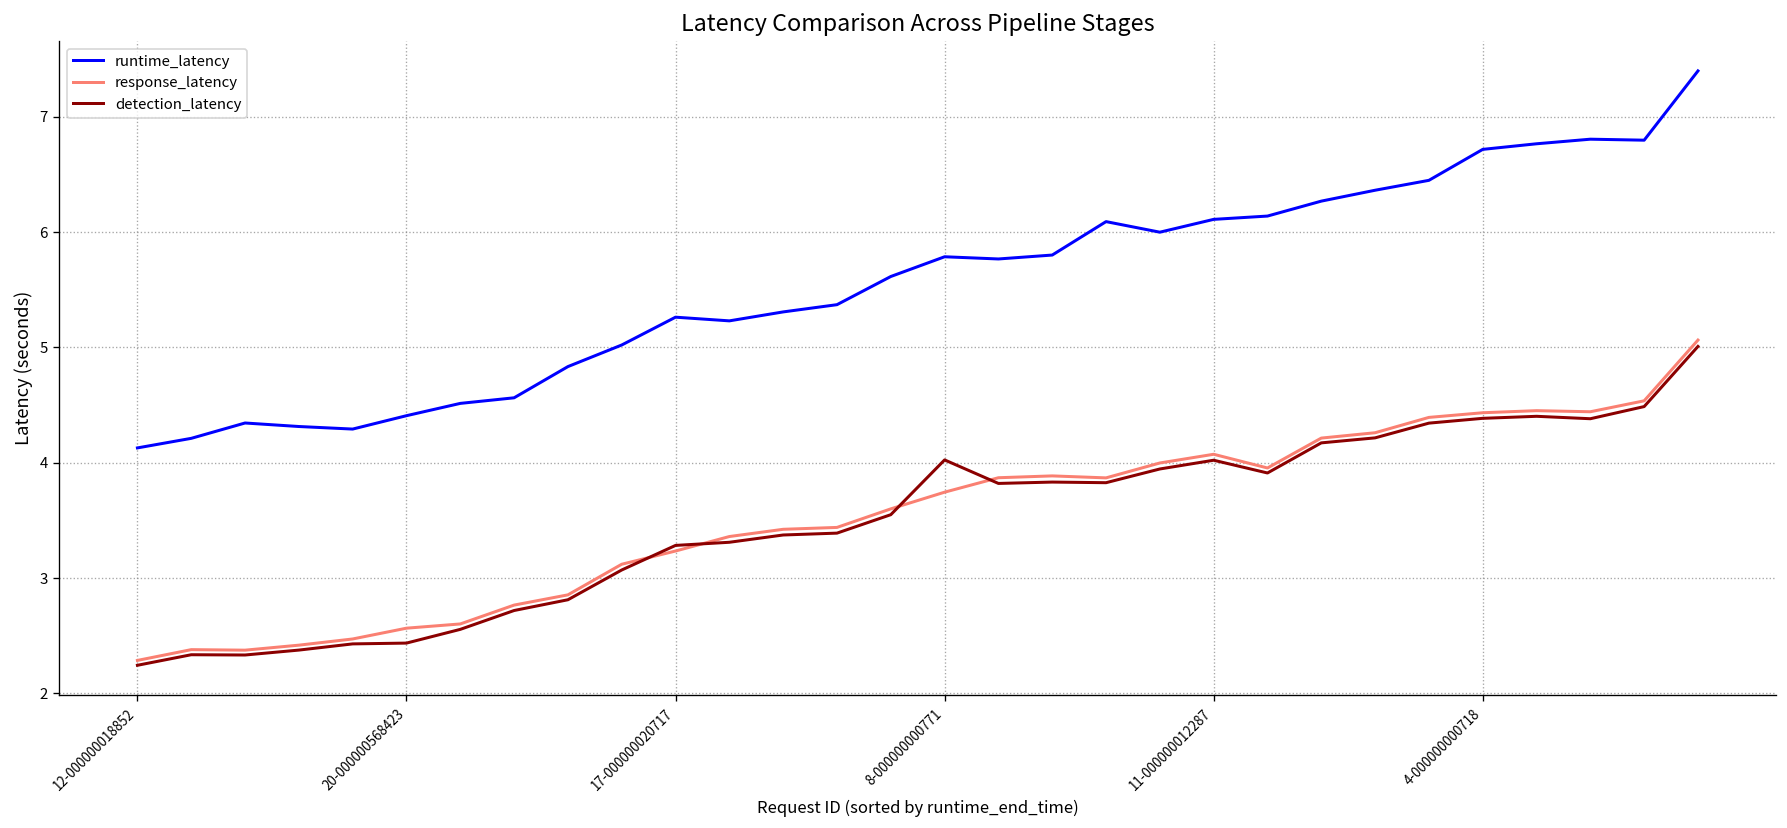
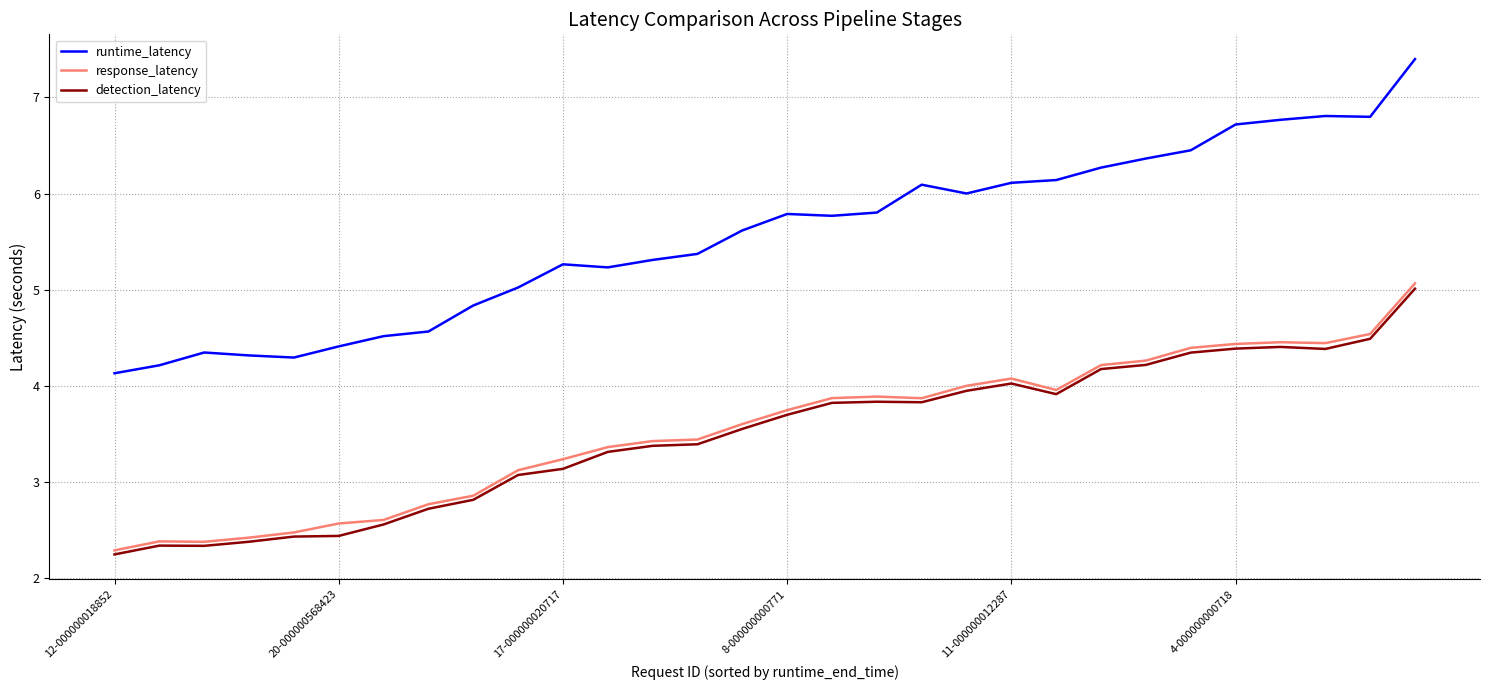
  {
    "runtime_latency": {
      "12-000000018852": 4.1,
      "20-000000568423": 4.4,
      "17-000000020717": 5.3,
      "8-000000000771": 5.8,
      "11-000000012287": 6.1,
      "4-000000000718": 6.7
    },
    "response_latency": {
      "12-000000018852": 2.3,
      "20-000000568423": 2.6,
      "17-000000020717": 3.2,
      "8-000000000771": 3.7,
      "11-000000012287": 4.1,
      "4-000000000718": 4.4
    },
    "detection_latency": {
      "12-000000018852": 2.2,
      "20-000000568423": 2.4,
-     "17-000000020717": 3.3,
-     "8-000000000771": 4.0,
+     "17-000000020717": 3.1,
+     "8-000000000771": 3.7,
      "11-000000012287": 4.0,
      "4-000000000718": 4.4
    }
  }
